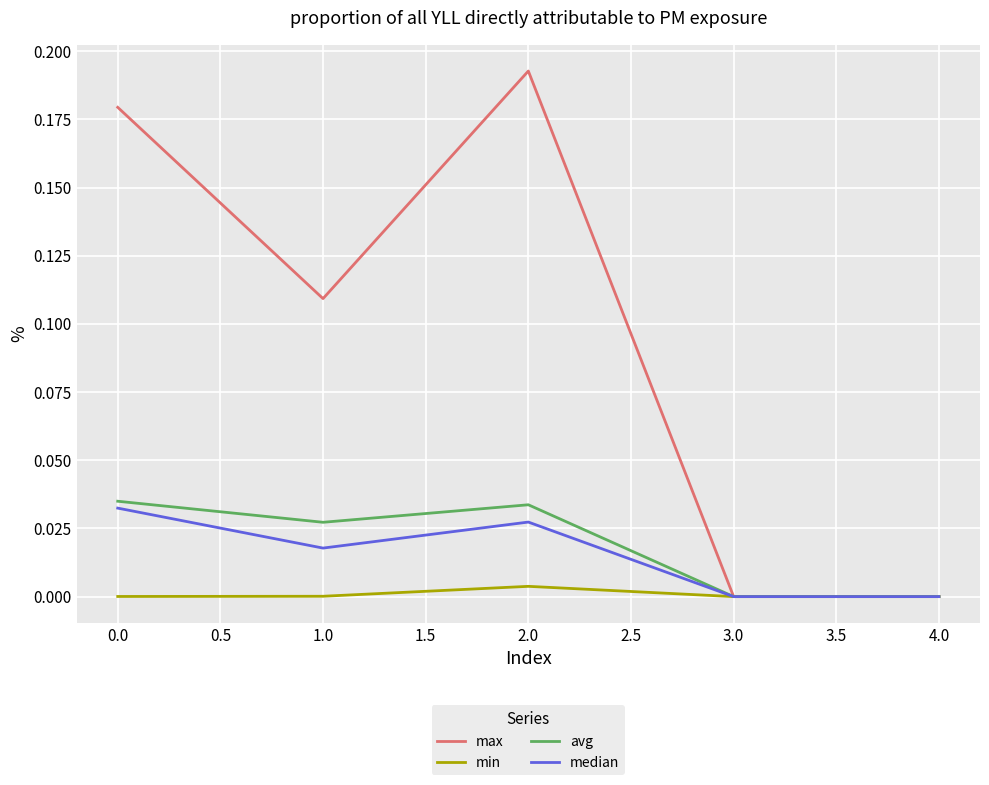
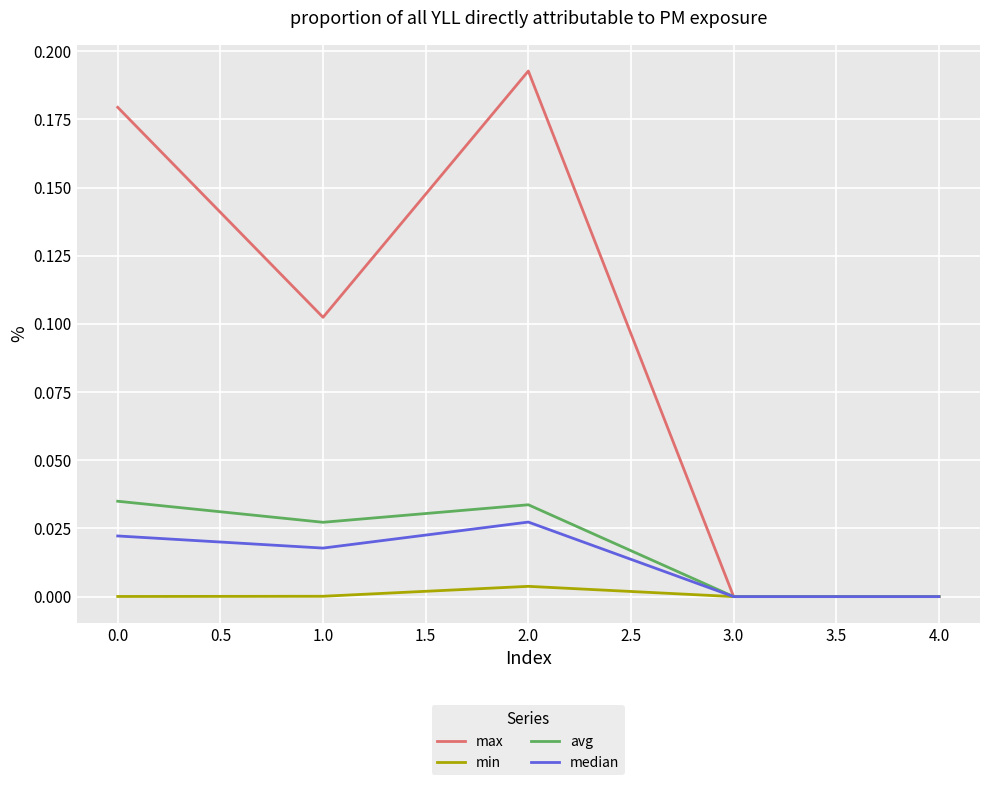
  {
    "max": {
      "0.0": 0.179,
-     "1.0": 0.109,
+     "1.0": 0.102,
      "2.0": 0.193
    },
    "min": {
      "0.0": 0.000,
      "1.0": 0.000,
      "2.0": 0.004
    },
    "avg": {
      "0.0": 0.035,
      "1.0": 0.027,
      "2.0": 0.034
    },
    "median": {
-     "0.0": 0.032,
+     "0.0": 0.022,
      "1.0": 0.018,
      "2.0": 0.027
    }
  }
